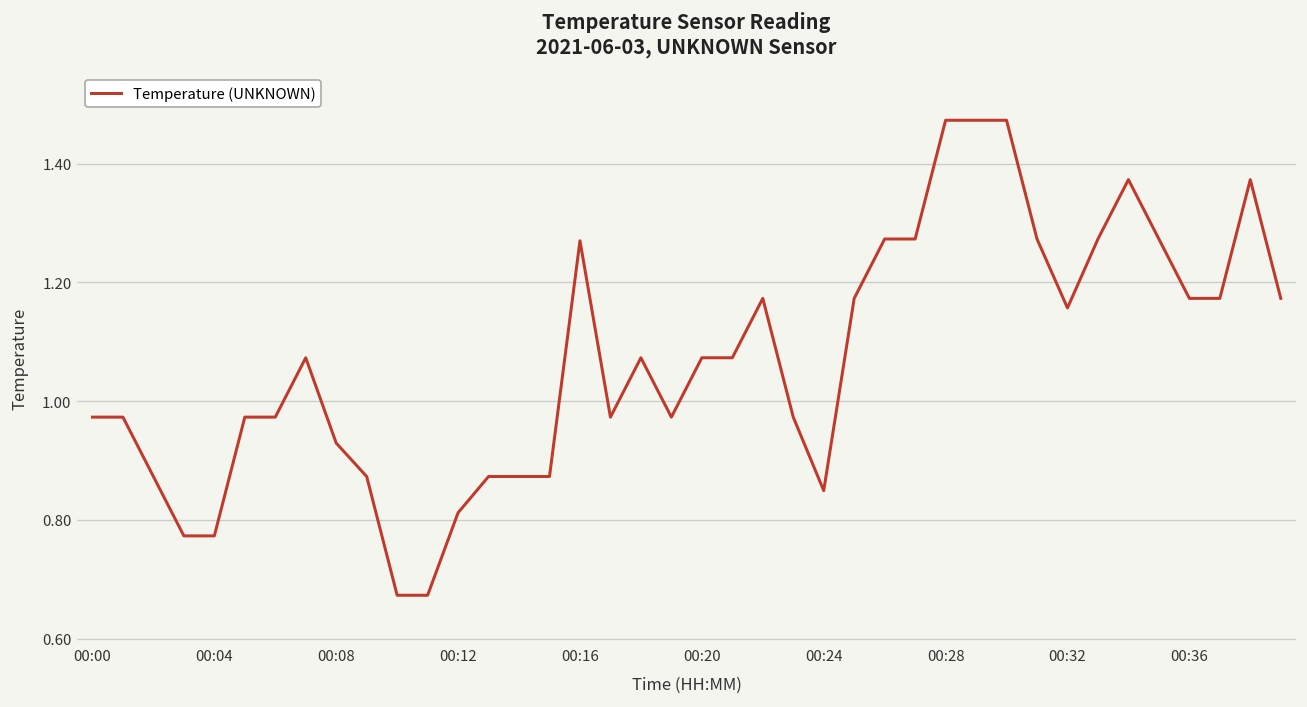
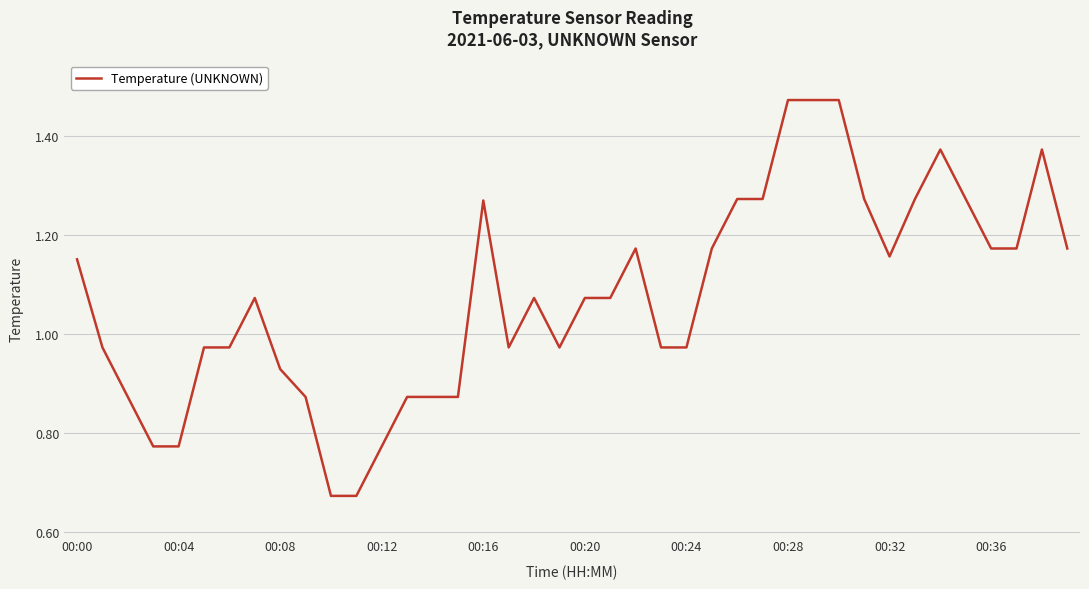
  {
-   "00:00": 0.97,
+   "00:00": 1.15,
    "00:04": 0.77,
    "00:08": 0.93,
-   "00:12": 0.81,
+   "00:12": 0.77,
    "00:16": 1.27,
    "00:20": 1.07,
-   "00:24": 0.85,
+   "00:24": 0.97,
    "00:28": 1.47,
    "00:32": 1.16,
    "00:36": 1.17
  }
